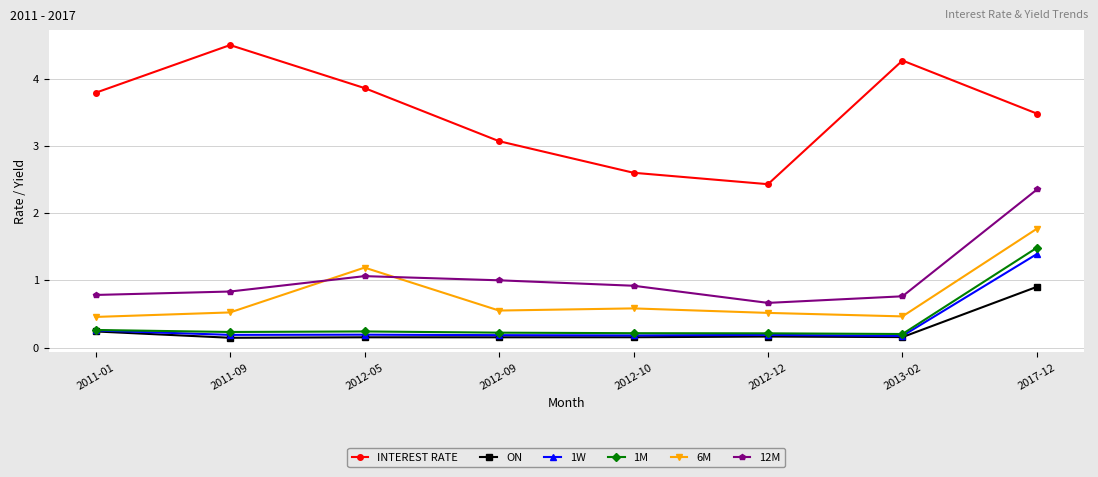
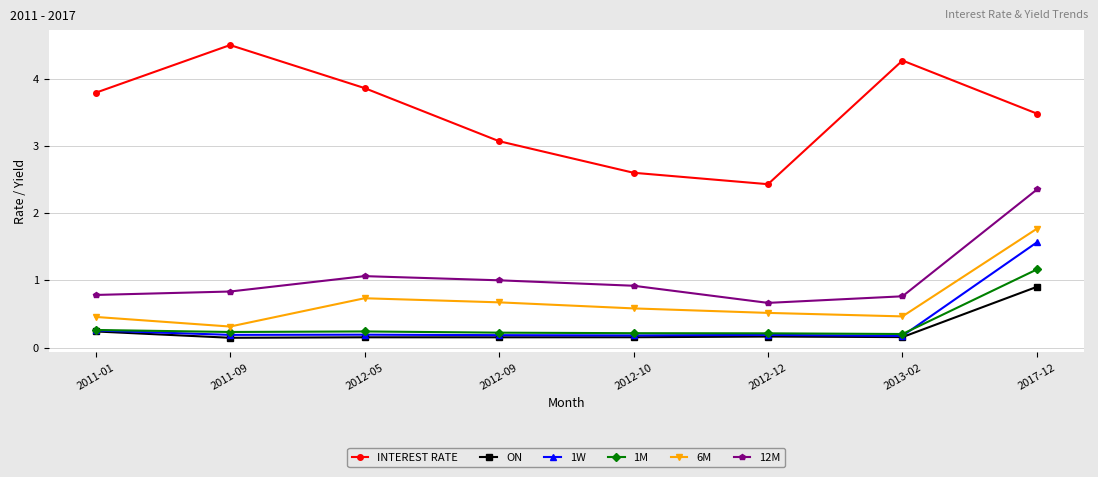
  {
    "INTEREST RATE": {
      "2011-01": 3.8,
      "2011-09": 4.5,
      "2012-05": 3.9,
      "2012-09": 3.1,
      "2012-10": 2.6,
      "2012-12": 2.4,
      "2013-02": 4.3,
      "2017-12": 3.5
    },
    "ON": {
      "2011-09": 0.1,
      "2012-05": 0.2,
      "2017-12": 0.9
    },
    "1W": {
      "2011-09": 0.2,
      "2012-05": 0.2,
-     "2017-12": 1.4
+     "2017-12": 1.6
    },
    "1M": {
      "2011-09": 0.2,
      "2012-05": 0.2,
-     "2017-12": 1.5
+     "2017-12": 1.2
    },
    "6M": {
      "2011-01": 0.5,
-     "2011-09": 0.5,
-     "2012-05": 1.2,
-     "2012-09": 0.6,
+     "2011-09": 0.3,
+     "2012-05": 0.7,
+     "2012-09": 0.7,
      "2012-10": 0.6,
      "2012-12": 0.5,
      "2013-02": 0.5,
      "2017-12": 1.8
    },
    "12M": {
      "2011-01": 0.8,
      "2011-09": 0.8,
      "2012-05": 1.1,
      "2012-09": 1.0,
      "2012-10": 0.9,
      "2012-12": 0.7,
      "2013-02": 0.8,
      "2017-12": 2.4
    }
  }
